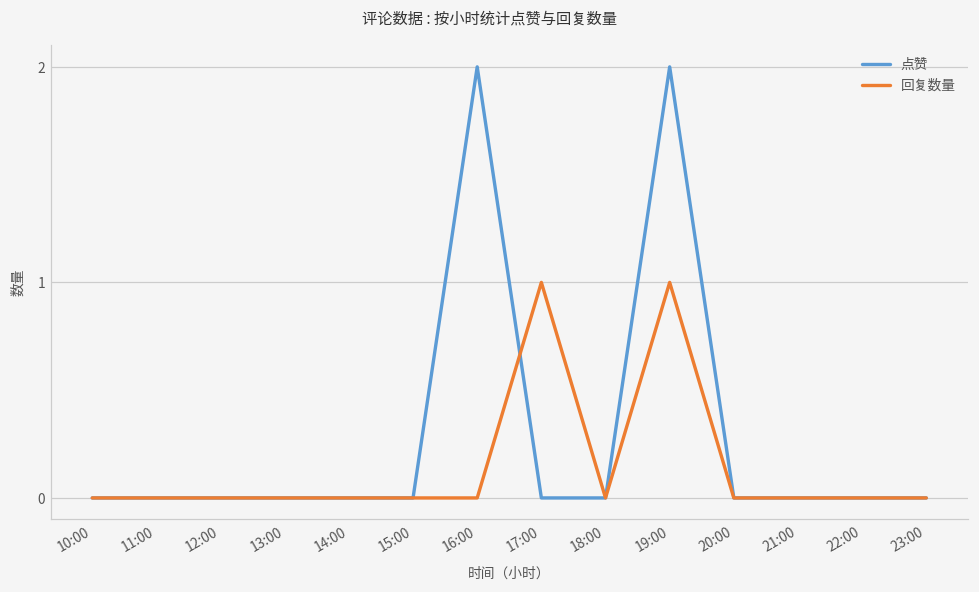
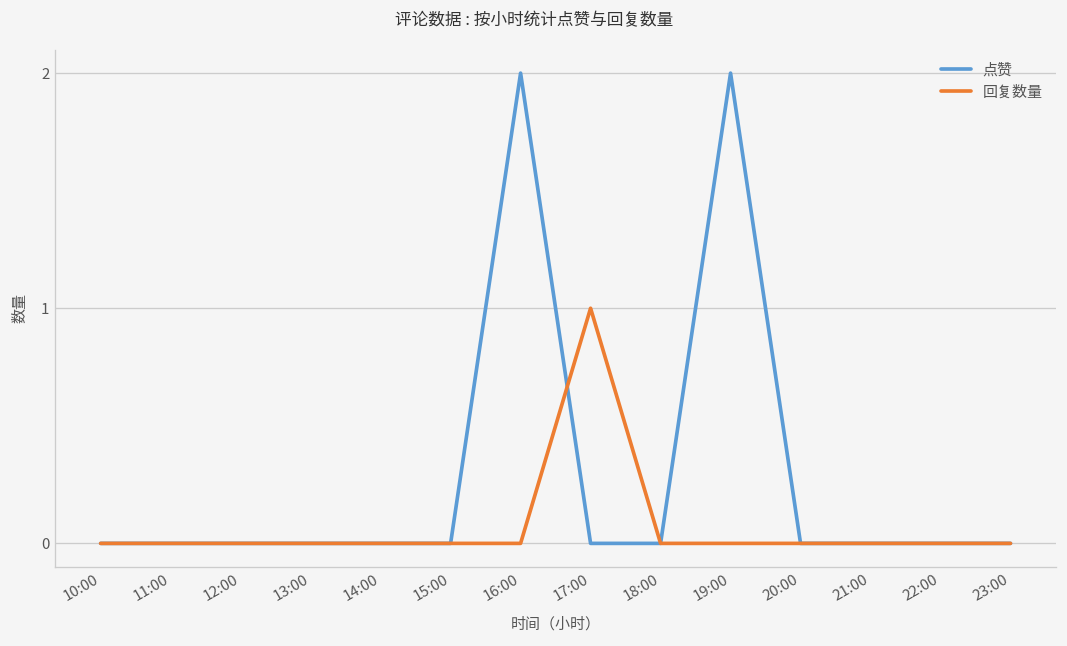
  {
    "点赞": {
      "16:00": 2,
      "17:00": 0,
      "19:00": 2
    },
    "回复数量": {
      "16:00": 0,
      "17:00": 1,
-     "19:00": 1
+     "19:00": 0
    }
  }
